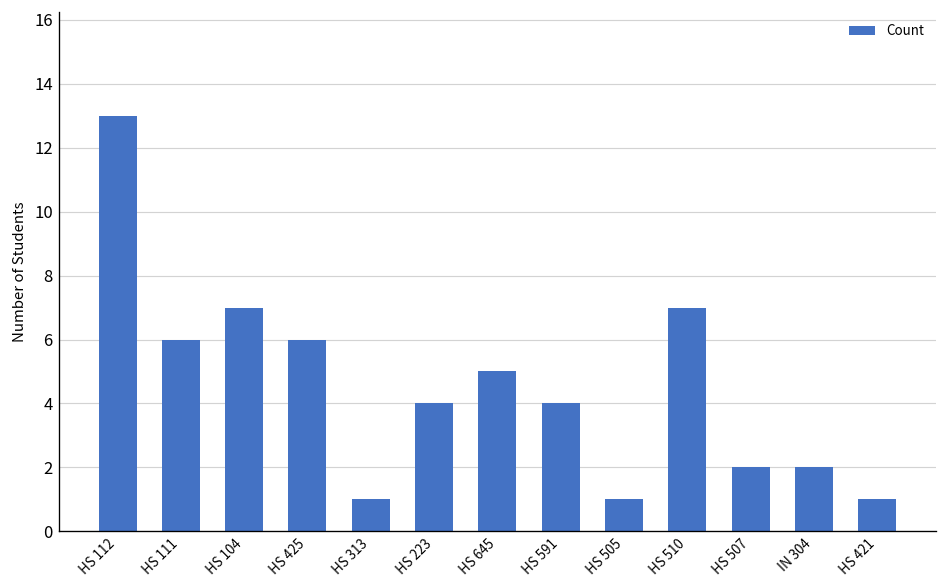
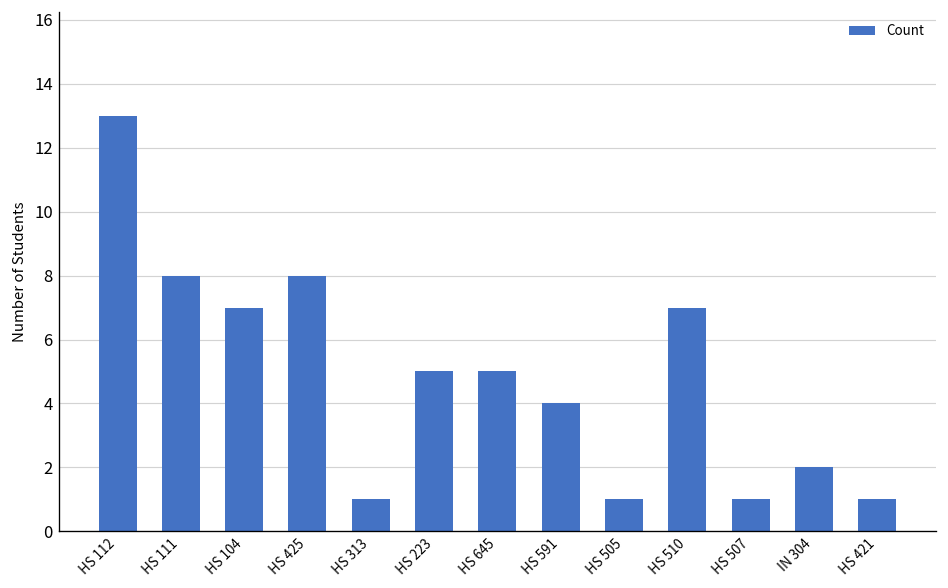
  {
    "HS 112": 13,
-   "HS 111": 6,
+   "HS 111": 8,
    "HS 104": 7,
-   "HS 425": 6,
+   "HS 425": 8,
    "HS 313": 1,
-   "HS 223": 4,
+   "HS 223": 5,
    "HS 645": 5,
    "HS 591": 4,
    "HS 505": 1,
    "HS 510": 7,
-   "HS 507": 2,
+   "HS 507": 1,
    "IN 304": 2,
    "HS 421": 1
  }
